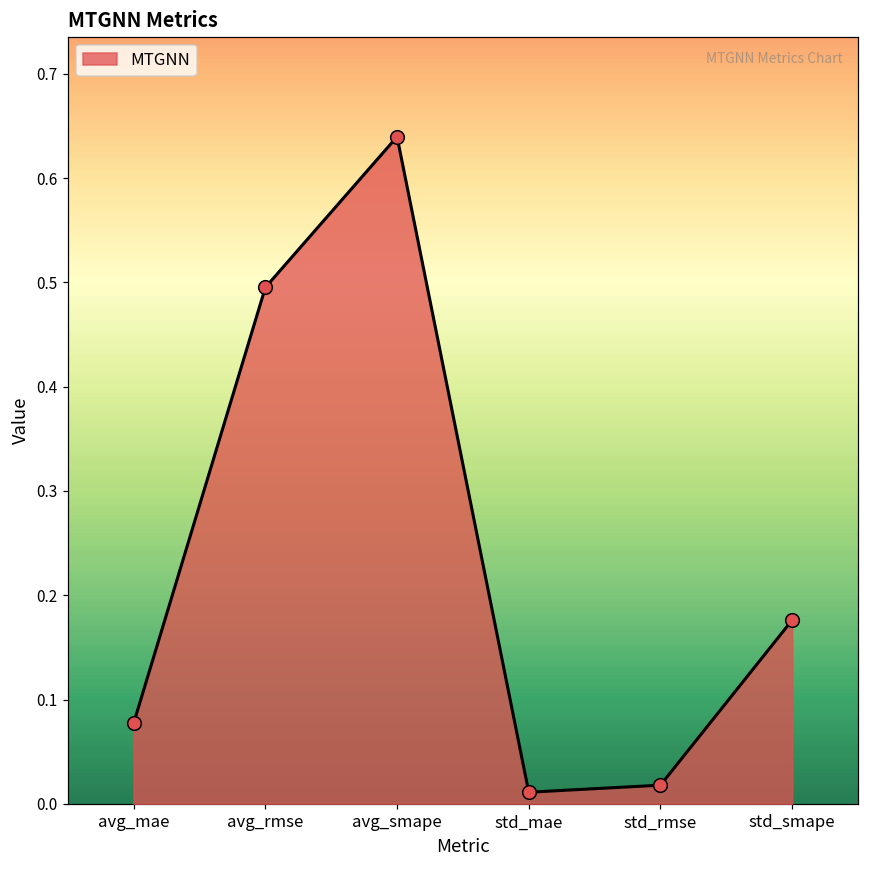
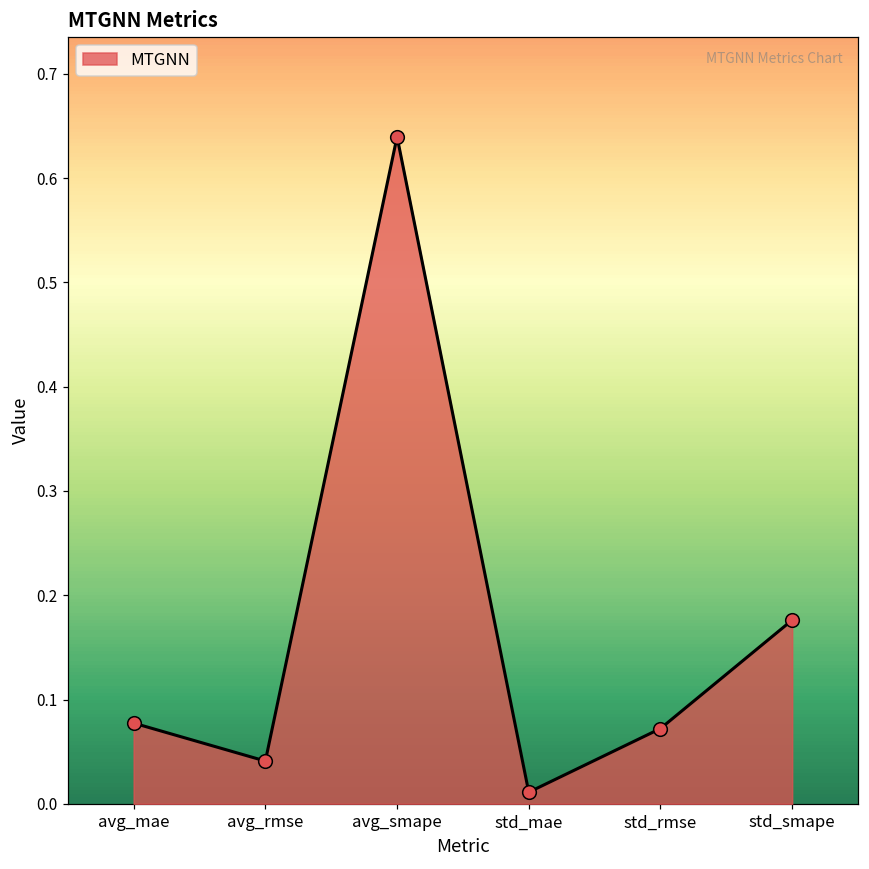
  {
    "avg_mae": 0.08,
-   "avg_rmse": 0.50,
+   "avg_rmse": 0.04,
    "avg_smape": 0.64,
    "std_mae": 0.01,
-   "std_rmse": 0.02,
+   "std_rmse": 0.07,
    "std_smape": 0.18
  }
